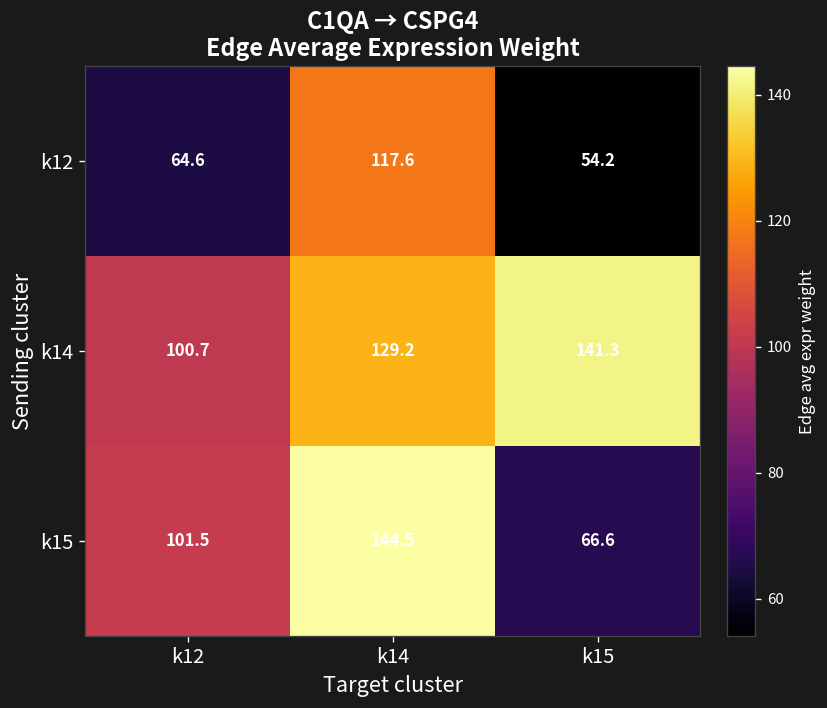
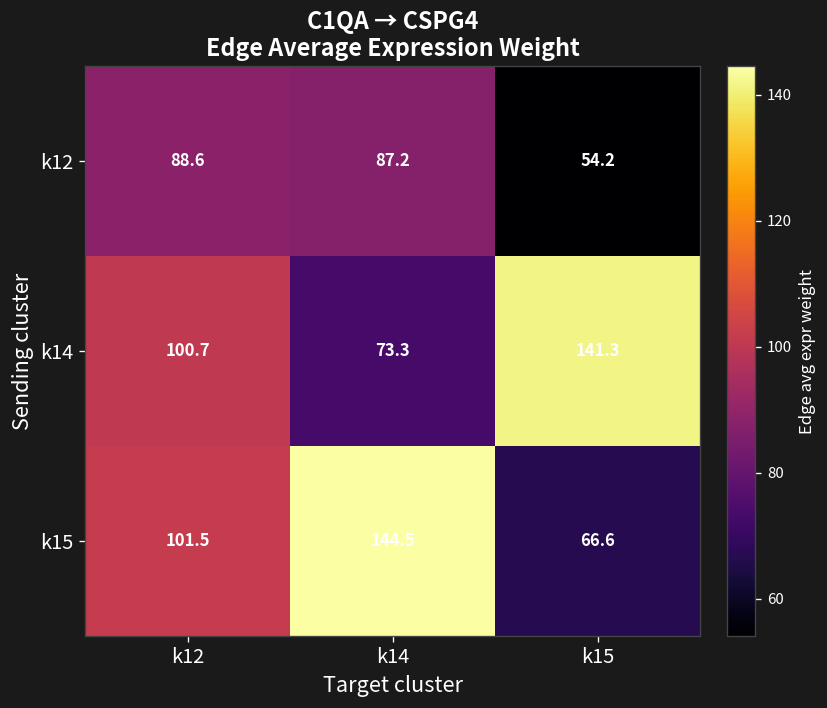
  {
    "k12": {
-     "k12": 64.6,
-     "k14": 117.6,
+     "k12": 88.6,
+     "k14": 87.2,
      "k15": 54.2
    },
    "k14": {
      "k12": 100.7,
-     "k14": 129.2,
+     "k14": 73.3,
      "k15": 141.3
    },
    "k15": {
      "k12": 101.5,
      "k14": 144.5,
      "k15": 66.6
    }
  }
